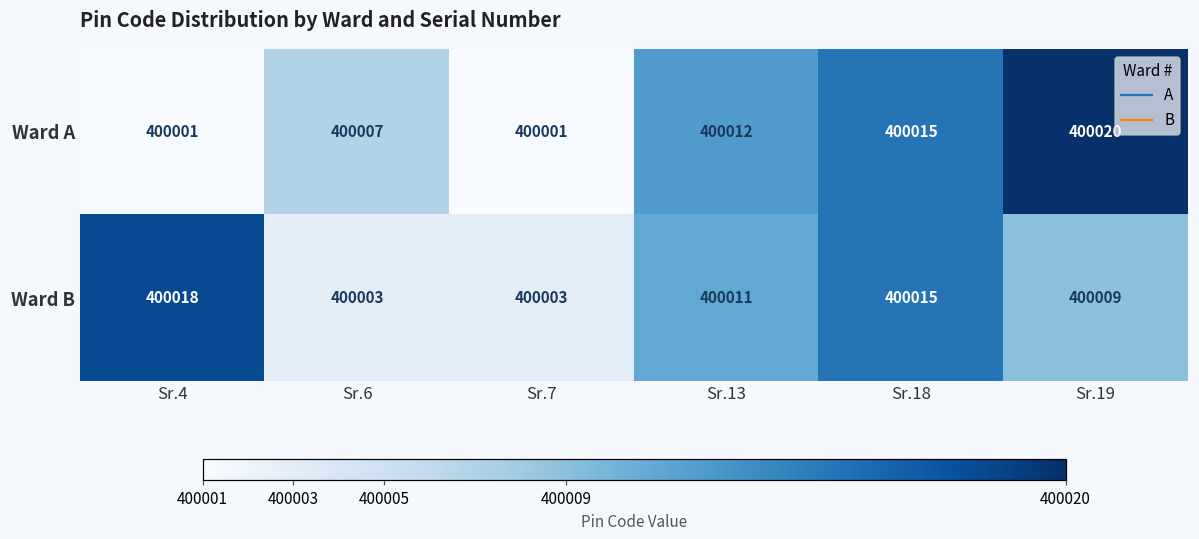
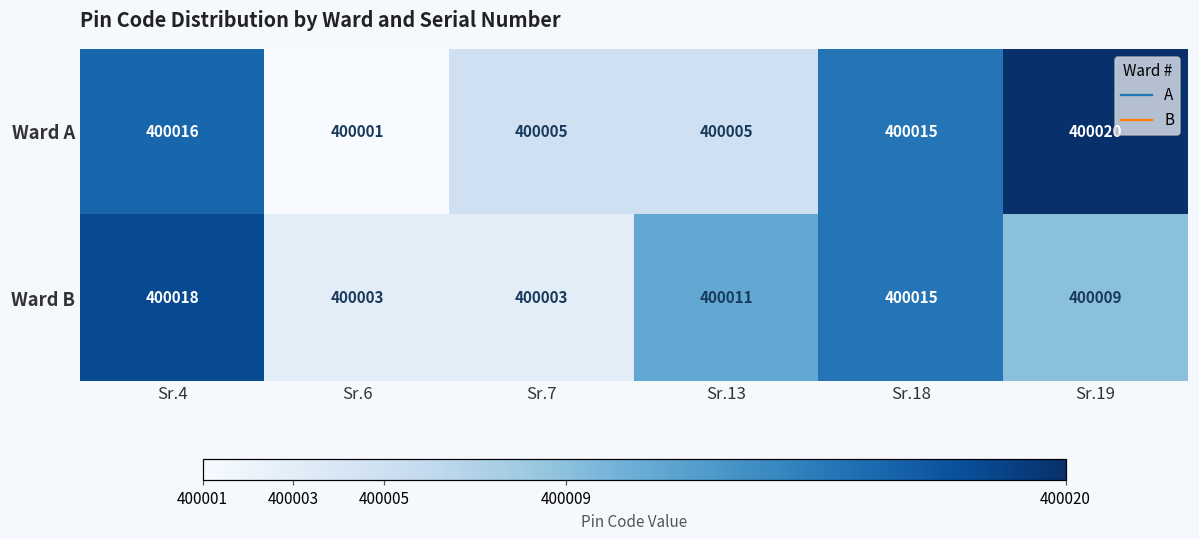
  {
    "Ward A": {
-     "Sr.4": 400001,
-     "Sr.6": 400007,
-     "Sr.7": 400001,
-     "Sr.13": 400012,
+     "Sr.4": 400016,
+     "Sr.6": 400001,
+     "Sr.7": 400005,
+     "Sr.13": 400005,
      "Sr.18": 400015
    },
    "Ward B": {
      "Sr.4": 400018,
      "Sr.6": 400003,
      "Sr.7": 400003,
      "Sr.13": 400011,
      "Sr.18": 400015,
      "Sr.19": 400009
    }
  }
